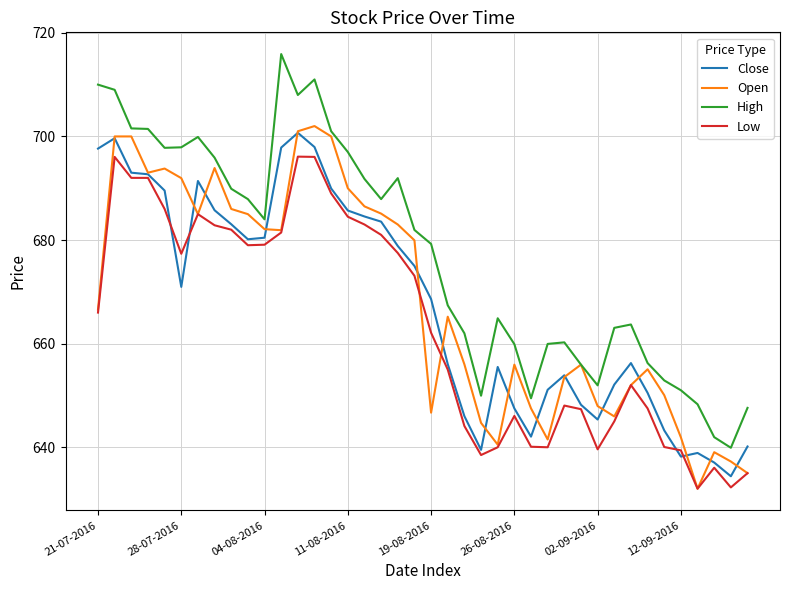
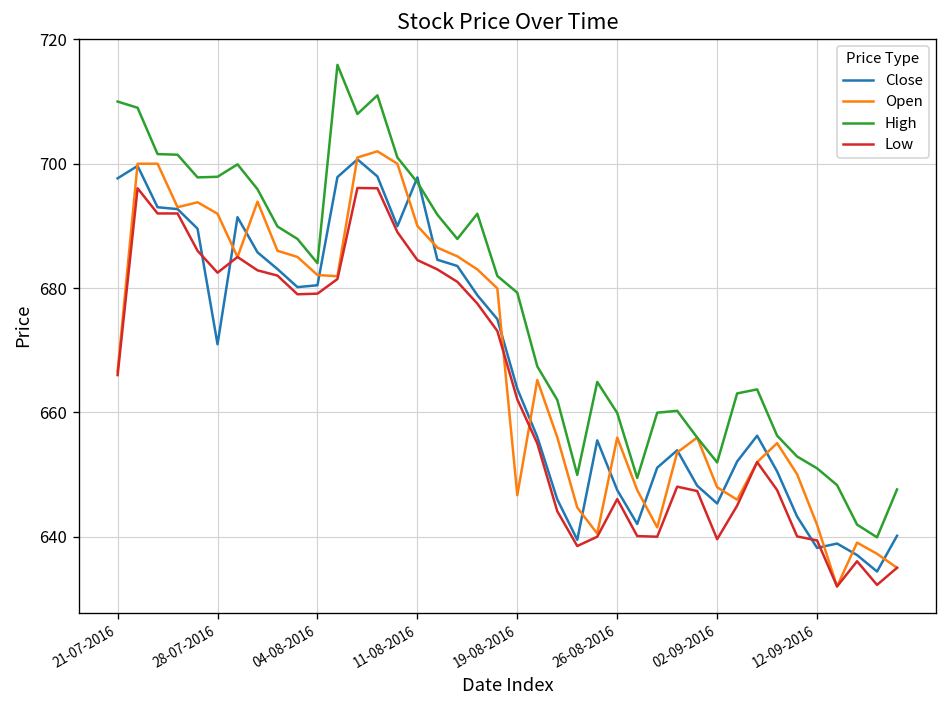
  {
    "Close": {
      "21-07-2016": 698,
      "28-07-2016": 671,
      "04-08-2016": 680,
-     "11-08-2016": 686,
-     "19-08-2016": 669,
+     "11-08-2016": 698,
+     "19-08-2016": 664,
      "26-08-2016": 648,
      "02-09-2016": 645,
      "12-09-2016": 638
    },
    "Open": {
      "21-07-2016": 667,
      "28-07-2016": 692,
      "04-08-2016": 682,
      "11-08-2016": 690,
      "19-08-2016": 647,
      "26-08-2016": 656,
      "02-09-2016": 648,
      "12-09-2016": 642
    },
    "High": {
      "21-07-2016": 710,
      "28-07-2016": 698,
      "04-08-2016": 684,
      "11-08-2016": 697,
      "19-08-2016": 679,
      "26-08-2016": 660,
      "02-09-2016": 652,
      "12-09-2016": 651
    },
    "Low": {
      "21-07-2016": 666,
-     "28-07-2016": 677,
+     "28-07-2016": 682,
      "04-08-2016": 679,
      "11-08-2016": 685,
      "19-08-2016": 662,
      "26-08-2016": 646,
      "02-09-2016": 640,
      "12-09-2016": 639
    }
  }
